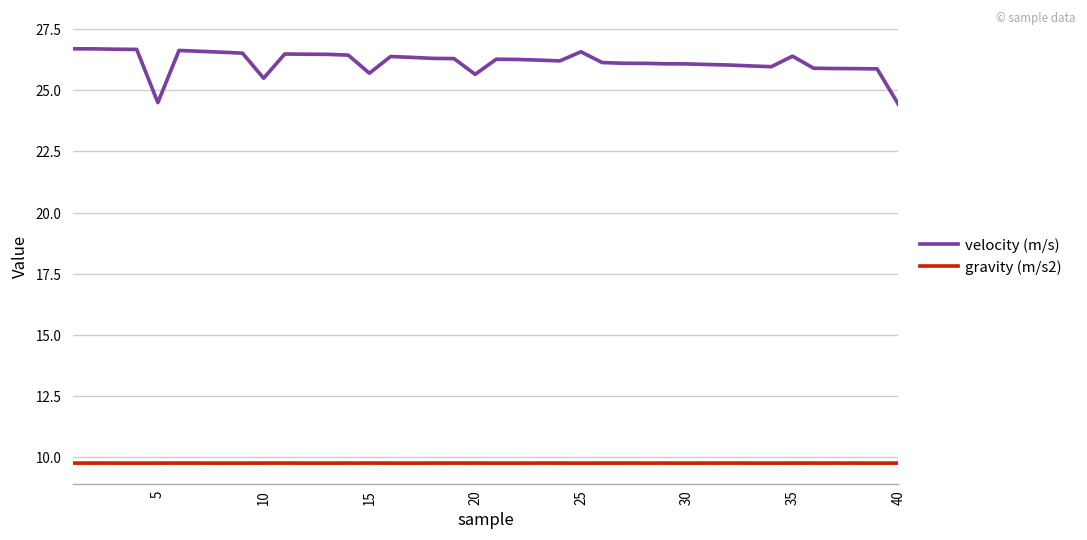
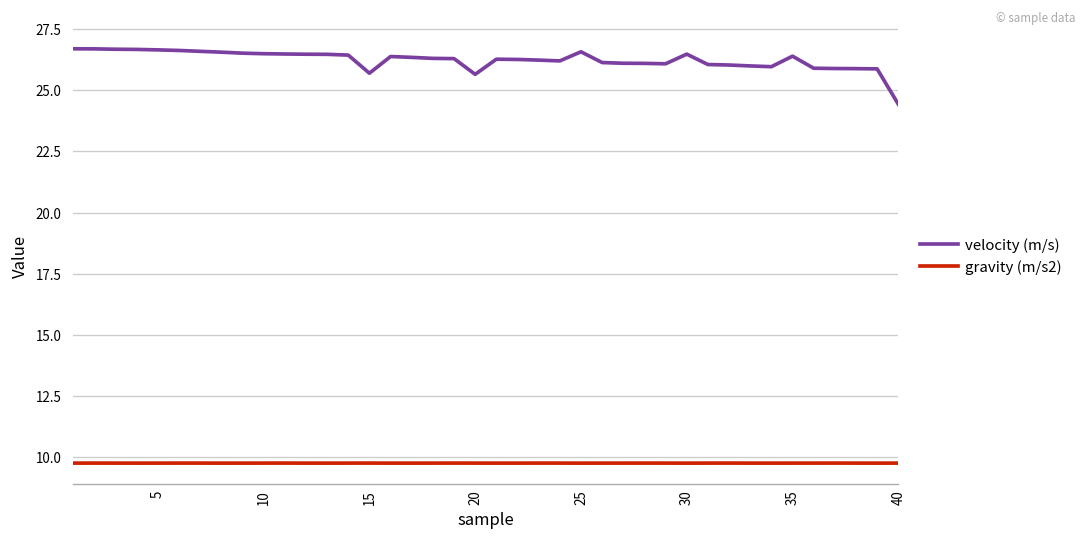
  {
    "velocity (m/s)": {
-     "5": 24.5,
-     "10": 25.5,
+     "5": 26.6,
+     "10": 26.5,
      "15": 25.7,
      "20": 25.6,
      "25": 26.6,
-     "30": 26.1,
+     "30": 26.5,
      "35": 26.4,
      "40": 24.4
    },
    "gravity (m/s2)": {
      "5": 9.8,
      "10": 9.8,
      "15": 9.8,
      "20": 9.8,
      "25": 9.8,
      "30": 9.8,
      "35": 9.8,
      "40": 9.8
    }
  }
